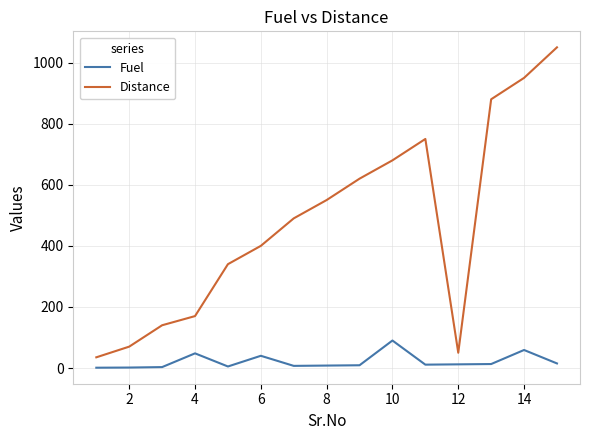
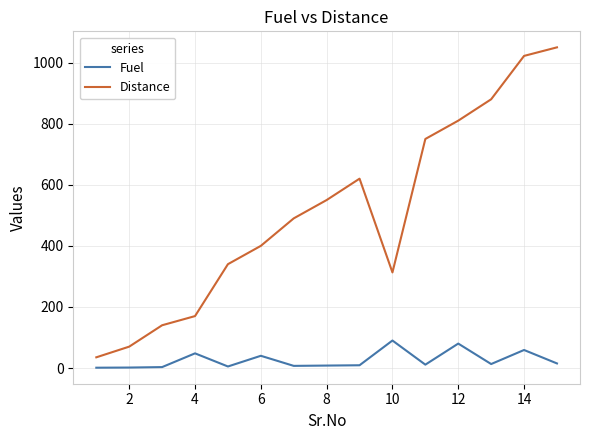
  {
    "Fuel": {
      "2": 0,
      "4": 50,
      "6": 40,
      "8": 10,
      "10": 90,
-     "12": 10,
+     "12": 80,
      "14": 60
    },
    "Distance": {
      "2": 70,
      "4": 170,
      "6": 400,
      "8": 550,
-     "10": 680,
-     "12": 50,
-     "14": 950
+     "10": 310,
+     "12": 810,
+     "14": 1020
    }
  }
